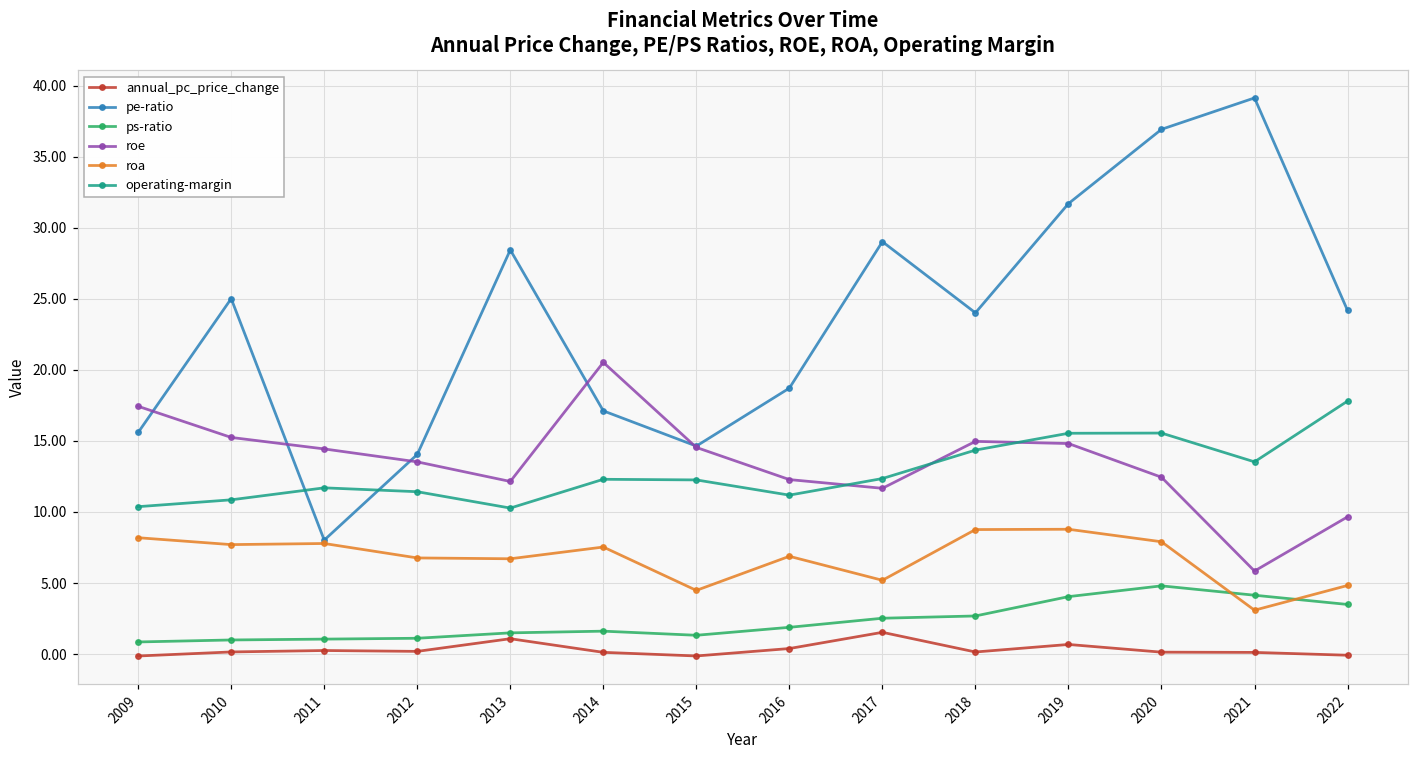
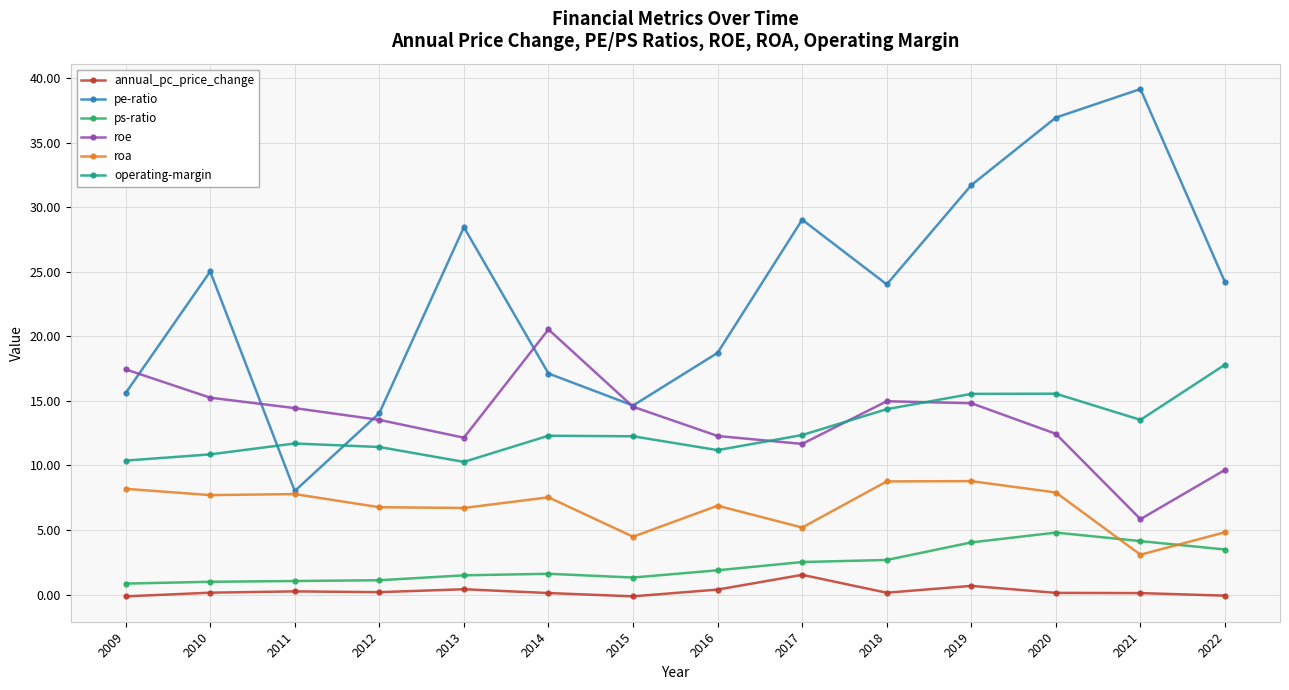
  {
    "annual_pc_price_change": {
      "2009": -0.1,
      "2010": 0.1,
      "2011": 0.2,
      "2012": 0.2,
-     "2013": 1.1,
+     "2013": 0.4,
      "2014": 0.1,
      "2015": -0.1,
      "2016": 0.4,
      "2017": 1.5,
      "2018": 0.1,
      "2019": 0.7,
      "2020": 0.1,
      "2021": 0.1,
      "2022": -0.1
    },
    "pe-ratio": {
      "2009": 15.6,
      "2010": 25.0,
      "2011": 8.0,
      "2012": 14.1,
      "2013": 28.5,
      "2014": 17.1,
      "2016": 18.7,
      "2017": 29.0,
      "2018": 24.0,
      "2019": 31.7,
      "2020": 36.9,
      "2021": 39.2,
      "2022": 24.2
    },
    "roe": {
      "2009": 17.4,
      "2010": 15.2,
      "2011": 14.4,
      "2012": 13.5,
      "2013": 12.1,
      "2014": 20.5,
      "2016": 12.3,
      "2017": 11.7,
      "2018": 15.0,
      "2019": 14.8,
      "2020": 12.4,
      "2021": 5.8,
      "2022": 9.7
    },
    "roa": {
      "2009": 8.2,
      "2010": 7.7,
      "2011": 7.8,
      "2012": 6.8,
      "2013": 6.7,
      "2014": 7.5,
      "2015": 4.5,
      "2016": 6.9,
      "2017": 5.2,
      "2018": 8.8,
      "2019": 8.8,
      "2020": 7.9,
      "2021": 3.1,
      "2022": 4.8
    }
  }
